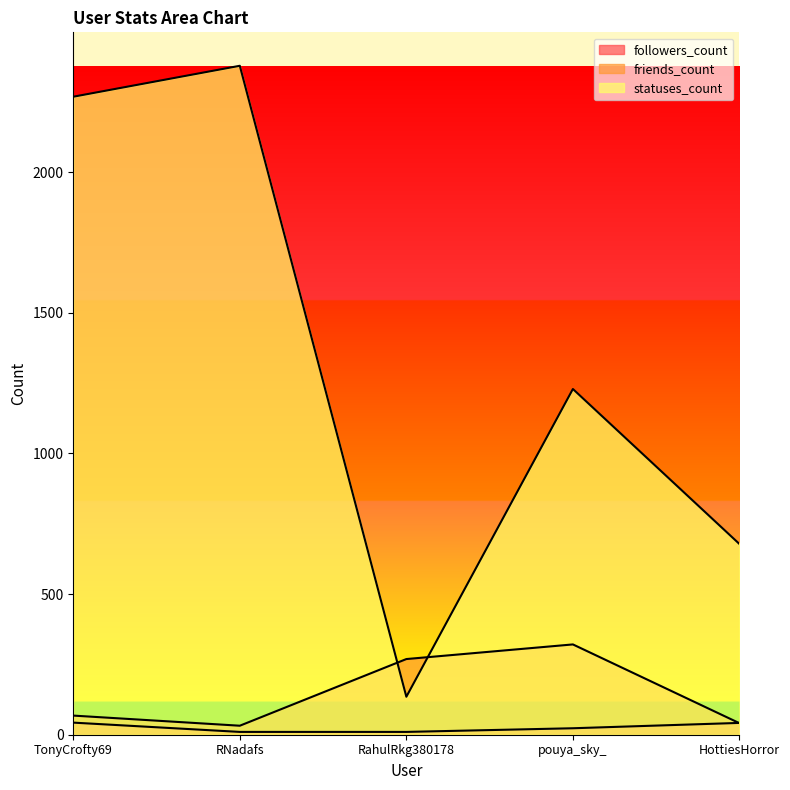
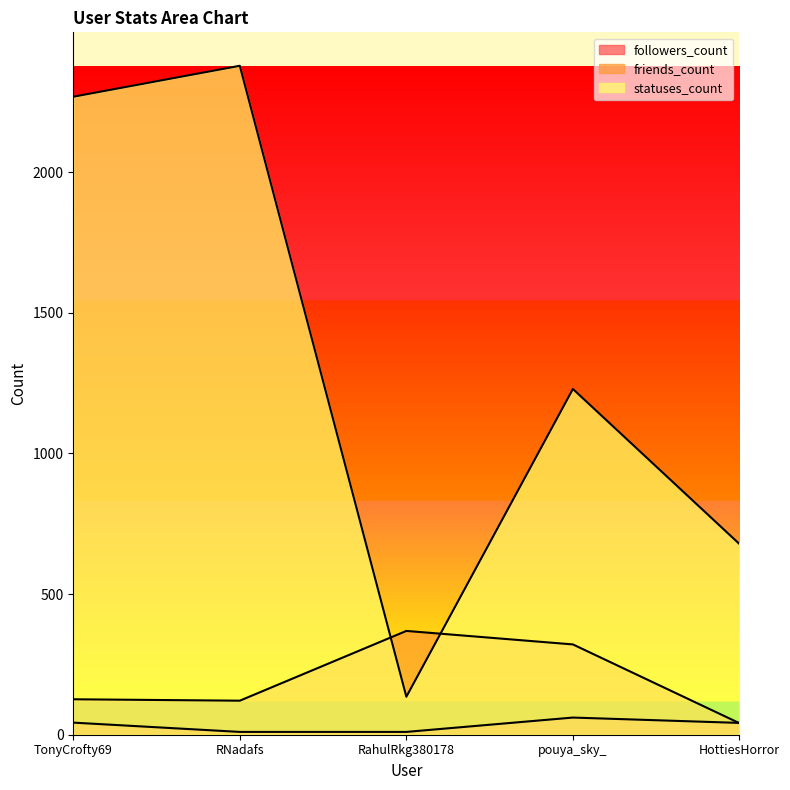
  {
    "followers_count": {
      "TonyCrofty69": 40,
      "RNadafs": 10,
      "RahulRkg380178": 10,
-     "pouya_sky_": 20
+     "pouya_sky_": 60
    },
    "friends_count": {
-     "TonyCrofty69": 70,
-     "RNadafs": 30,
-     "RahulRkg380178": 270,
+     "TonyCrofty69": 130,
+     "RNadafs": 120,
+     "RahulRkg380178": 370,
      "pouya_sky_": 320
    },
    "statuses_count": {
      "TonyCrofty69": 2270,
      "RNadafs": 2380,
      "RahulRkg380178": 140,
      "pouya_sky_": 1230,
      "HottiesHorror": 680
    }
  }
